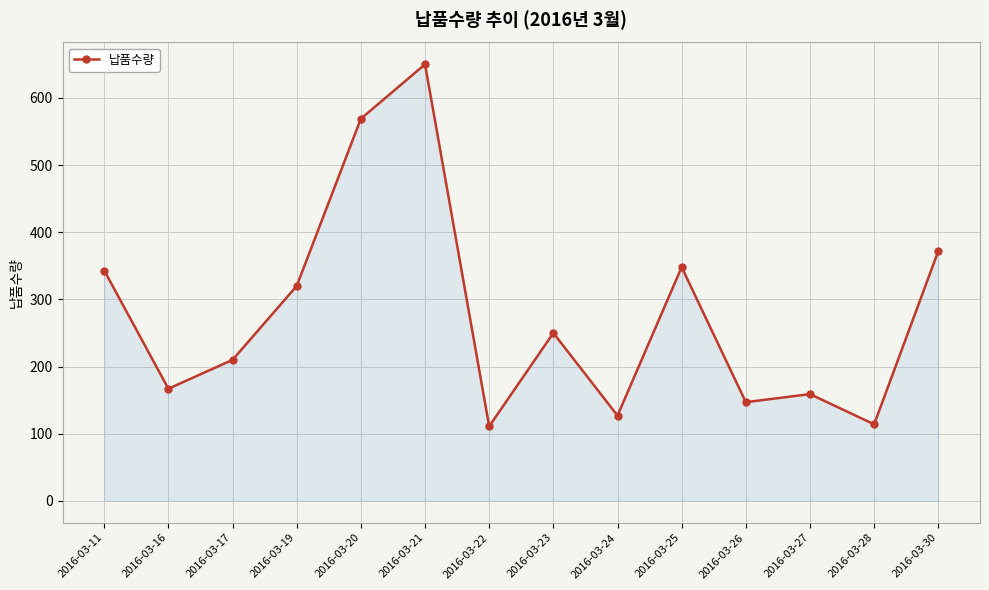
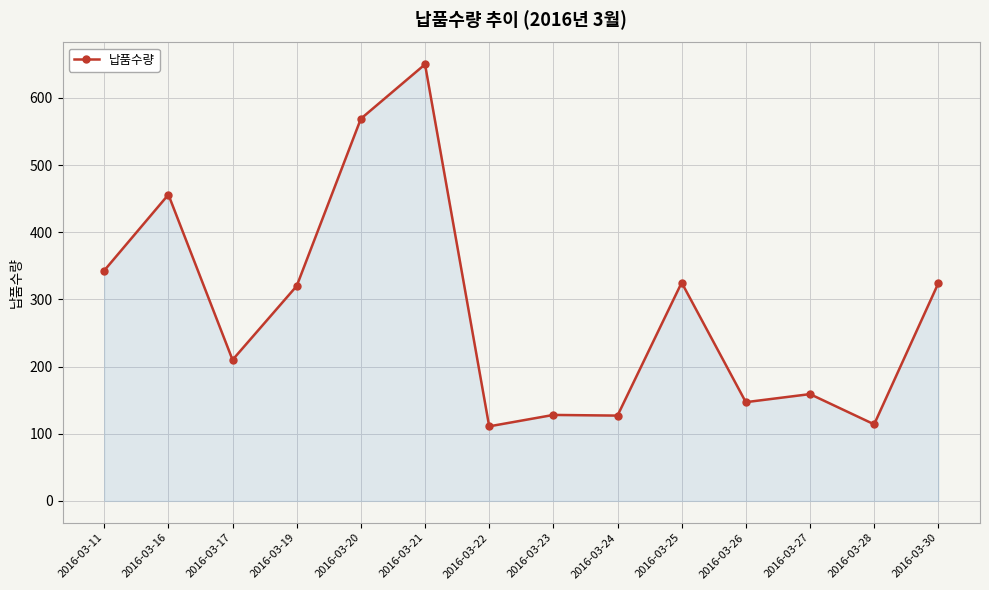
  {
    "2016-03-11": 340,
-   "2016-03-16": 170,
+   "2016-03-16": 460,
    "2016-03-17": 210,
    "2016-03-19": 320,
    "2016-03-20": 570,
    "2016-03-21": 650,
    "2016-03-22": 110,
-   "2016-03-23": 250,
+   "2016-03-23": 130,
    "2016-03-24": 130,
-   "2016-03-25": 350,
+   "2016-03-25": 330,
    "2016-03-26": 150,
    "2016-03-27": 160,
    "2016-03-28": 110,
-   "2016-03-30": 370
+   "2016-03-30": 320
  }
